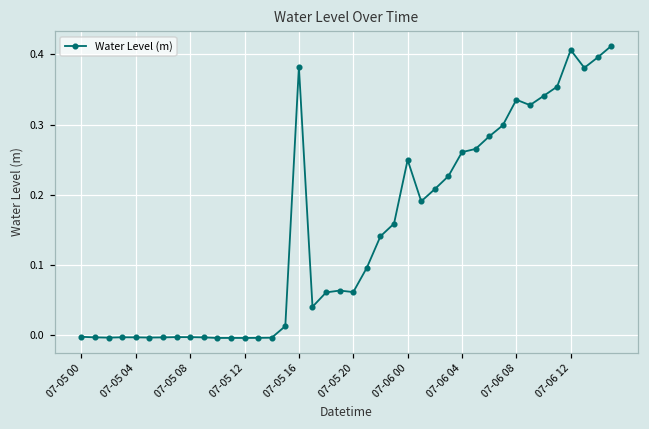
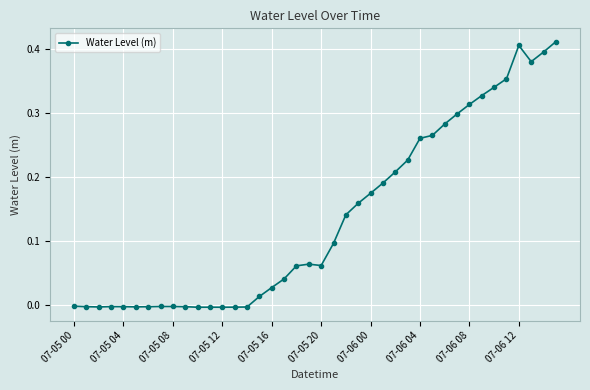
  {
    "07-05 00": 0.00,
    "07-05 04": 0.00,
    "07-05 08": 0.00,
    "07-05 12": 0.00,
-   "07-05 16": 0.38,
+   "07-05 16": 0.03,
    "07-05 20": 0.06,
-   "07-06 00": 0.25,
+   "07-06 00": 0.17,
    "07-06 04": 0.26,
-   "07-06 08": 0.34,
+   "07-06 08": 0.31,
    "07-06 12": 0.41
  }
